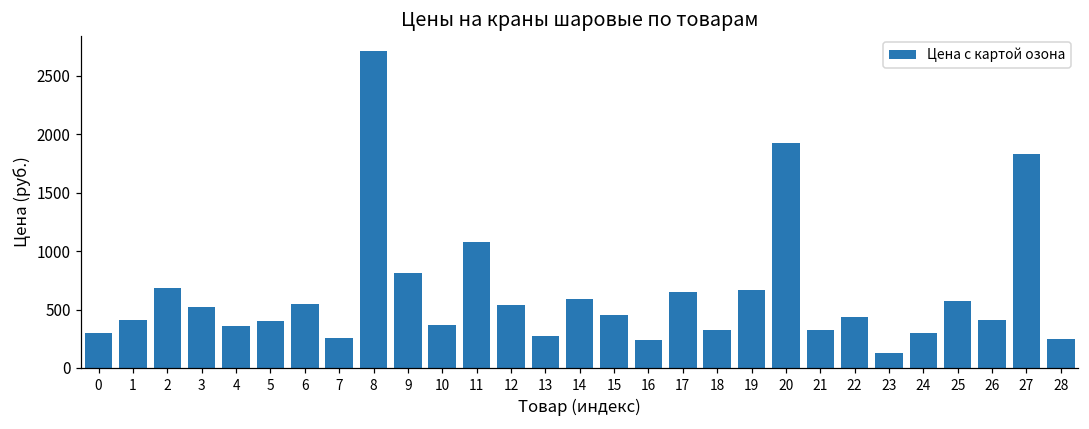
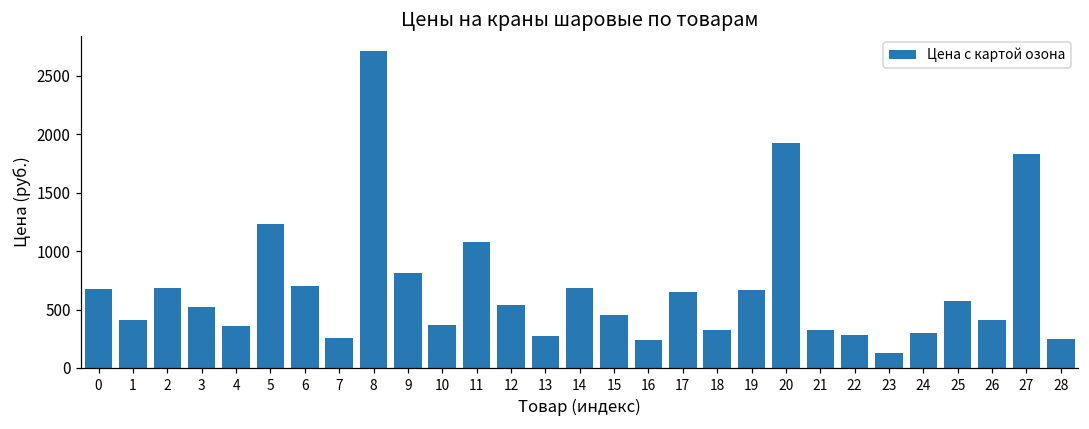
  {
-   "0": 300,
+   "0": 670,
    "1": 410,
    "2": 680,
    "3": 520,
    "4": 360,
-   "5": 410,
-   "6": 550,
+   "5": 1230,
+   "6": 700,
    "7": 260,
    "8": 2710,
    "9": 810,
    "10": 370,
    "11": 1070,
    "12": 540,
    "13": 280,
-   "14": 590,
+   "14": 680,
    "15": 460,
    "16": 240,
    "17": 650,
    "18": 330,
    "19": 670,
    "20": 1930,
    "21": 330,
-   "22": 440,
+   "22": 280,
    "23": 130,
    "24": 300,
    "25": 580,
    "26": 410,
    "27": 1830,
    "28": 250
  }
